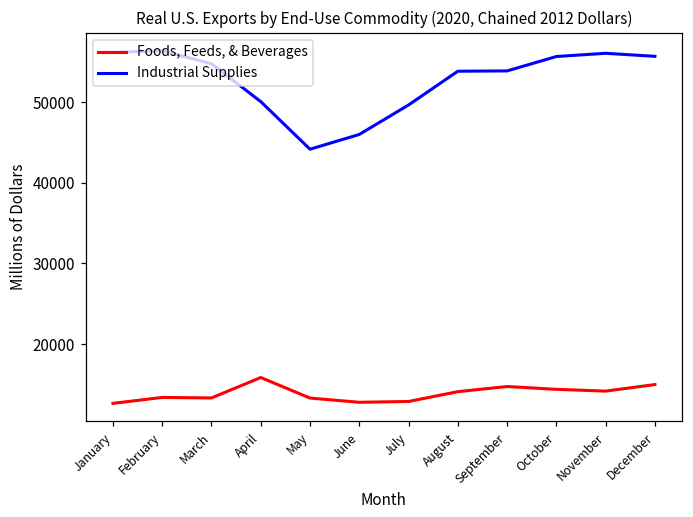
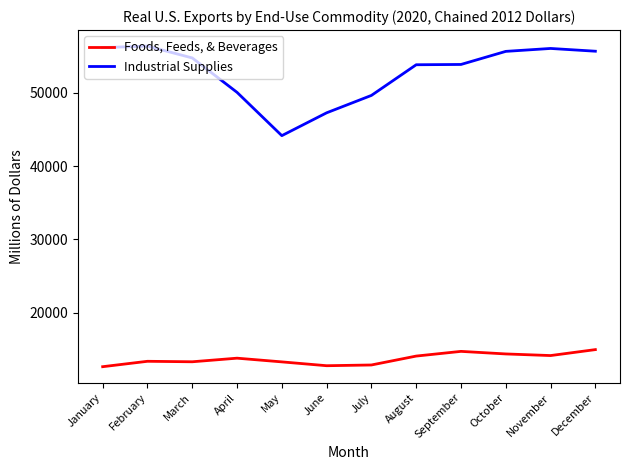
  {
    "Foods, Feeds, & Beverages": {
      "January": 13000,
      "February": 13000,
      "March": 13000,
-     "April": 16000,
+     "April": 14000,
      "May": 13000,
      "June": 13000,
      "July": 13000,
      "August": 14000,
      "September": 15000,
      "October": 14000,
      "November": 14000,
      "December": 15000
    },
    "Industrial Supplies": {
      "April": 50000,
      "May": 44000,
-     "June": 46000,
+     "June": 47000,
      "July": 50000,
      "August": 54000,
      "September": 54000,
      "October": 56000,
      "November": 56000,
      "December": 56000
    }
  }
